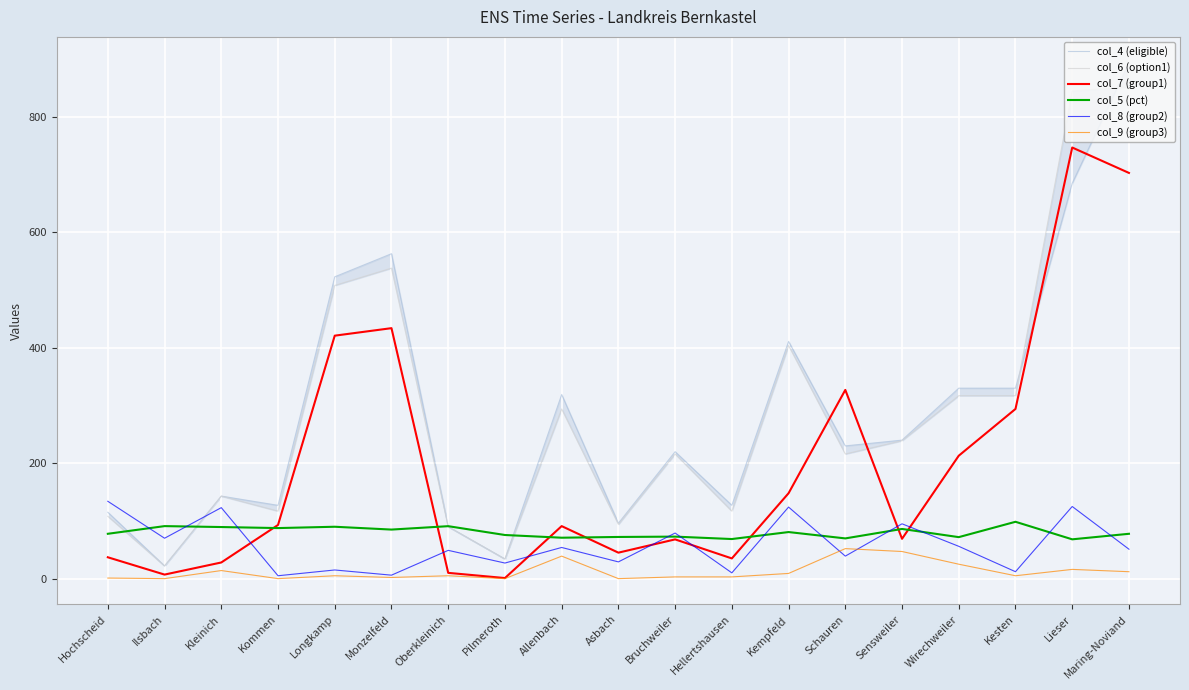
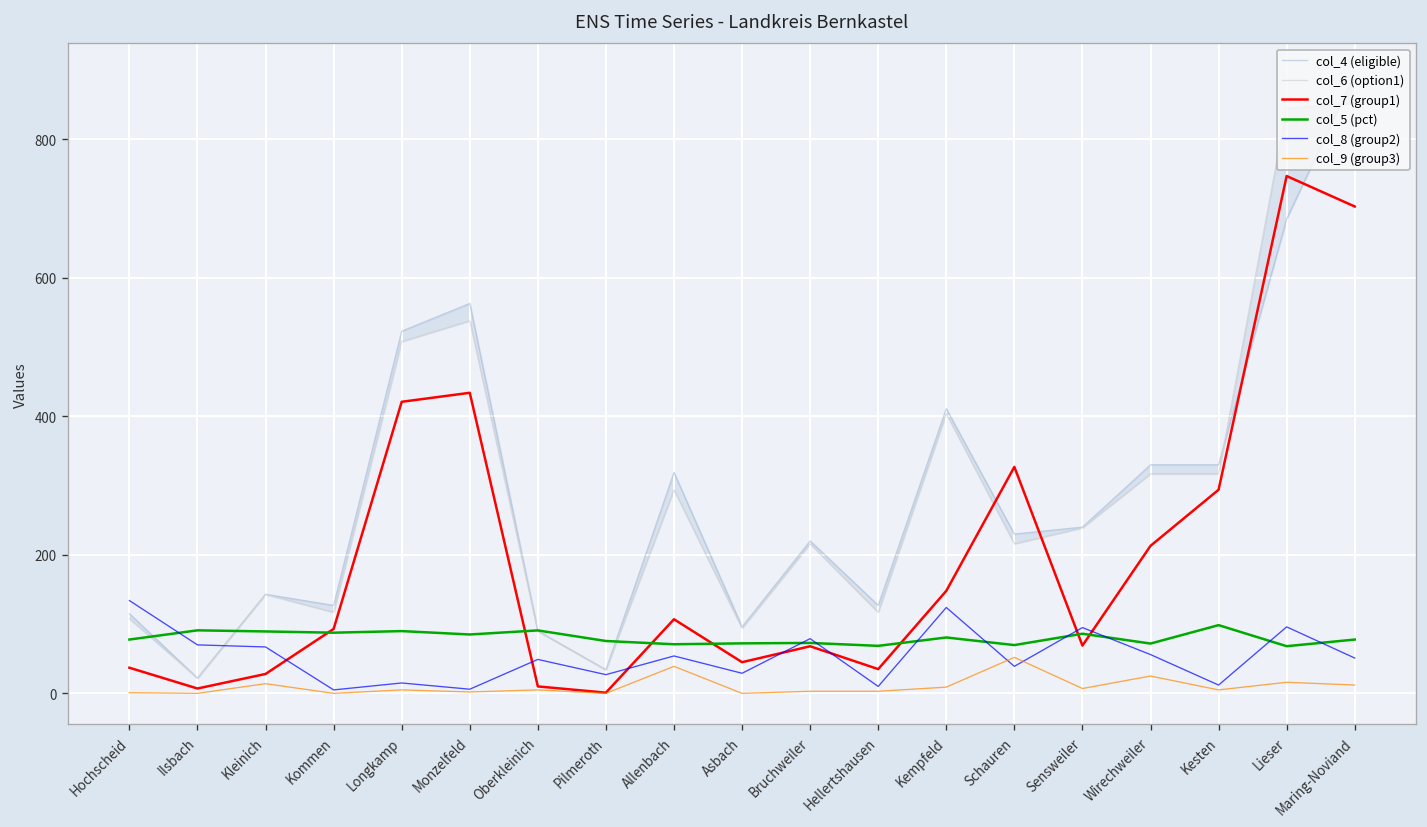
  {
    "col_7 (group1)": {
      "Hochscheid": 40,
      "Ilsbach": 10,
      "Kleinich": 30,
      "Kommen": 90,
      "Longkamp": 420,
      "Monzelfeld": 430,
      "Oberkleinich": 10,
-     "Allenbach": 90,
+     "Allenbach": 110,
      "Asbach": 50,
      "Bruchweiler": 70,
      "Hellertshausen": 40,
      "Kempfeld": 150,
      "Schauren": 330,
      "Sensweiler": 70,
      "Wirechweiler": 210,
      "Kesten": 290,
      "Lieser": 750,
      "Maring-Noviand": 700
    },
    "col_5 (pct)": {
      "Hochscheid": 80,
      "Ilsbach": 90,
      "Kleinich": 90,
      "Kommen": 90,
      "Longkamp": 90,
      "Monzelfeld": 90,
      "Pilmeroth": 80,
      "Allenbach": 70,
      "Asbach": 70,
      "Bruchweiler": 70,
      "Hellertshausen": 70,
      "Kempfeld": 80,
      "Schauren": 70,
      "Sensweiler": 90,
      "Wirechweiler": 70,
      "Kesten": 100,
      "Lieser": 70,
      "Maring-Noviand": 80
    },
    "col_8 (group2)": {
      "Hochscheid": 130,
      "Ilsbach": 70,
-     "Kleinich": 120,
+     "Kleinich": 70,
      "Kommen": 10,
      "Longkamp": 20,
      "Oberkleinich": 50,
      "Pilmeroth": 30,
      "Allenbach": 50,
      "Asbach": 30,
      "Bruchweiler": 80,
      "Hellertshausen": 10,
      "Kempfeld": 120,
      "Schauren": 40,
      "Sensweiler": 100,
      "Wirechweiler": 60,
      "Kesten": 10,
-     "Lieser": 130,
+     "Lieser": 100,
      "Maring-Noviand": 50
    },
    "col_9 (group3)": {
      "Hochscheid": 0,
      "Ilsbach": 0,
      "Kleinich": 10,
      "Kommen": 0,
      "Longkamp": 10,
      "Oberkleinich": 10,
      "Allenbach": 40,
      "Asbach": 0,
      "Bruchweiler": 0,
      "Hellertshausen": 0,
      "Kempfeld": 10,
      "Schauren": 50,
-     "Sensweiler": 50,
+     "Sensweiler": 10,
      "Wirechweiler": 30,
      "Kesten": 10,
      "Lieser": 20,
      "Maring-Noviand": 10
    }
  }
